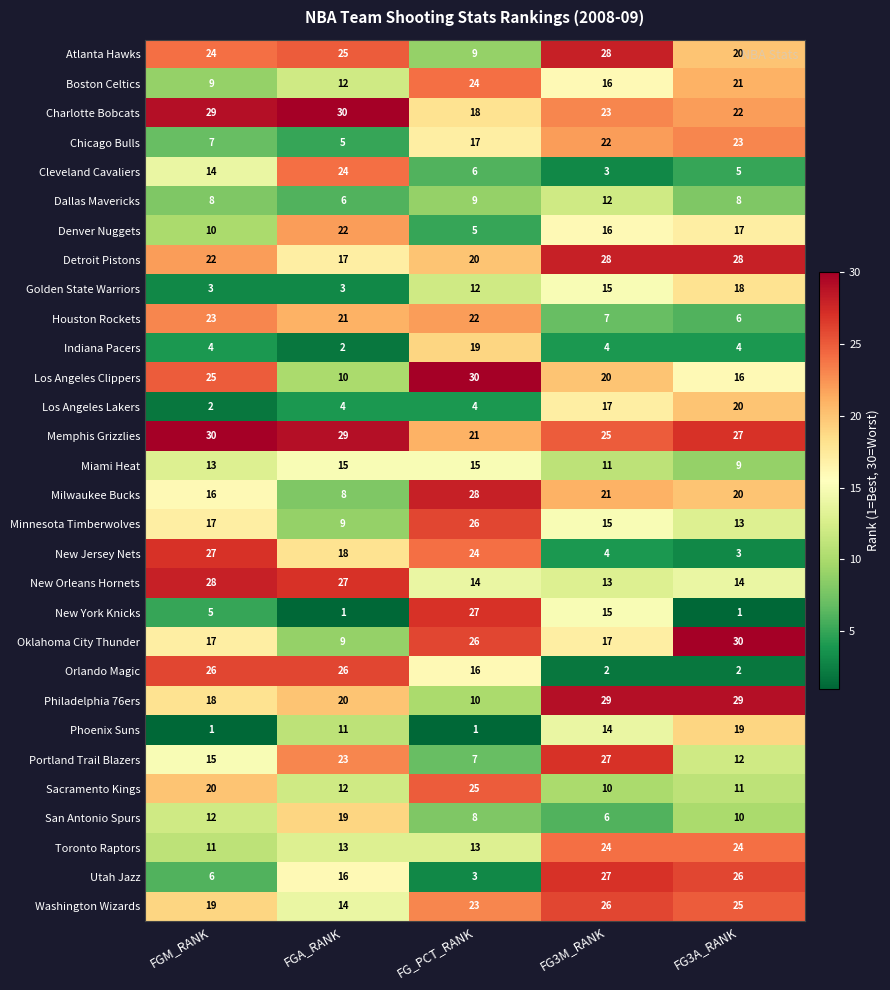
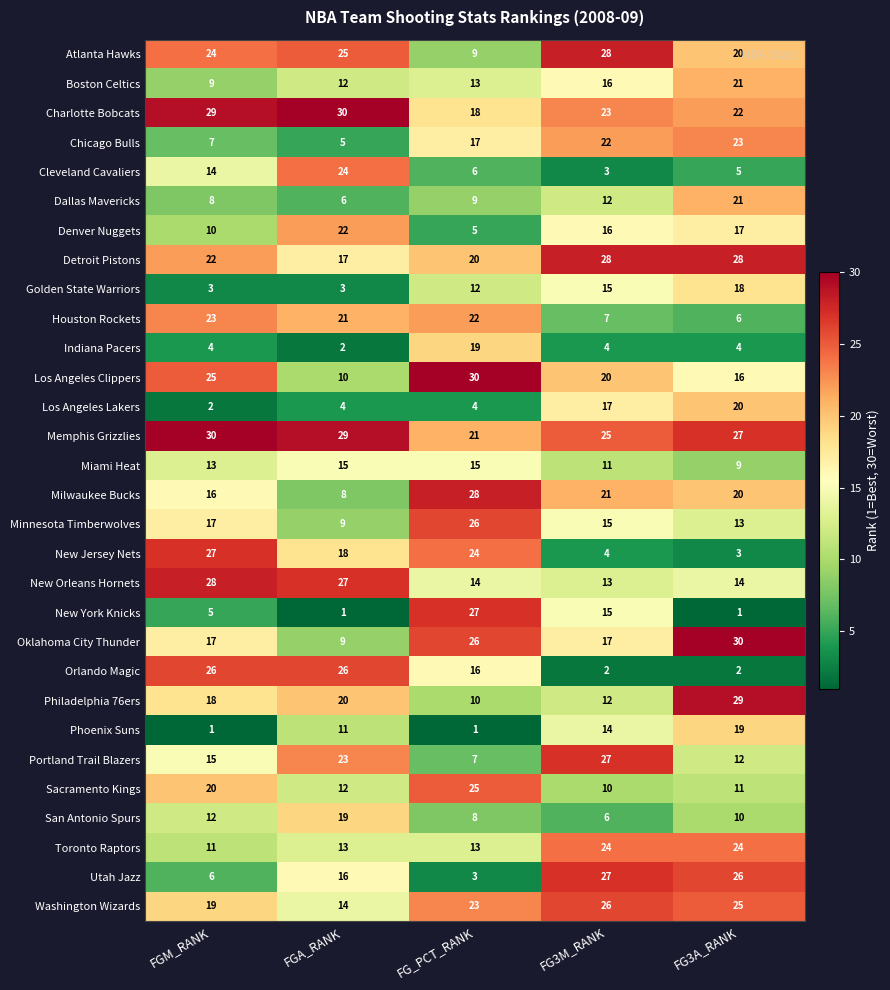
  {
    "Atlanta Hawks": {
      "FGM_RANK": 24,
      "FGA_RANK": 25,
      "FG_PCT_RANK": 9,
      "FG3M_RANK": 28
    },
    "Boston Celtics": {
      "FGM_RANK": 9,
      "FGA_RANK": 12,
-     "FG_PCT_RANK": 24,
+     "FG_PCT_RANK": 13,
      "FG3M_RANK": 16,
      "FG3A_RANK": 21
    },
    "Charlotte Bobcats": {
      "FGM_RANK": 29,
      "FGA_RANK": 30,
      "FG_PCT_RANK": 18,
      "FG3M_RANK": 23,
      "FG3A_RANK": 22
    },
    "Chicago Bulls": {
      "FGM_RANK": 7,
      "FGA_RANK": 5,
      "FG_PCT_RANK": 17,
      "FG3M_RANK": 22,
      "FG3A_RANK": 23
    },
    "Cleveland Cavaliers": {
      "FGM_RANK": 14,
      "FGA_RANK": 24,
      "FG_PCT_RANK": 6,
      "FG3M_RANK": 3,
      "FG3A_RANK": 5
    },
    "Dallas Mavericks": {
      "FGM_RANK": 8,
      "FGA_RANK": 6,
      "FG_PCT_RANK": 9,
      "FG3M_RANK": 12,
-     "FG3A_RANK": 8
+     "FG3A_RANK": 21
    },
    "Denver Nuggets": {
      "FGM_RANK": 10,
      "FGA_RANK": 22,
      "FG_PCT_RANK": 5,
      "FG3M_RANK": 16,
      "FG3A_RANK": 17
    },
    "Detroit Pistons": {
      "FGM_RANK": 22,
      "FGA_RANK": 17,
      "FG_PCT_RANK": 20,
      "FG3M_RANK": 28,
      "FG3A_RANK": 28
    },
    "Golden State Warriors": {
      "FGM_RANK": 3,
      "FGA_RANK": 3,
      "FG_PCT_RANK": 12,
      "FG3M_RANK": 15,
      "FG3A_RANK": 18
    },
    "Houston Rockets": {
      "FGM_RANK": 23,
      "FGA_RANK": 21,
      "FG_PCT_RANK": 22,
      "FG3M_RANK": 7,
      "FG3A_RANK": 6
    },
    "Indiana Pacers": {
      "FGM_RANK": 4,
      "FGA_RANK": 2,
      "FG_PCT_RANK": 19,
      "FG3M_RANK": 4,
      "FG3A_RANK": 4
    },
    "Los Angeles Clippers": {
      "FGM_RANK": 25,
      "FGA_RANK": 10,
      "FG_PCT_RANK": 30,
      "FG3M_RANK": 20,
      "FG3A_RANK": 16
    },
    "Los Angeles Lakers": {
      "FGM_RANK": 2,
      "FGA_RANK": 4,
      "FG_PCT_RANK": 4,
      "FG3M_RANK": 17,
      "FG3A_RANK": 20
    },
    "Memphis Grizzlies": {
      "FGM_RANK": 30,
      "FGA_RANK": 29,
      "FG_PCT_RANK": 21,
      "FG3M_RANK": 25,
      "FG3A_RANK": 27
    },
    "Miami Heat": {
      "FGM_RANK": 13,
      "FGA_RANK": 15,
      "FG_PCT_RANK": 15,
      "FG3M_RANK": 11,
      "FG3A_RANK": 9
    },
    "Milwaukee Bucks": {
      "FGM_RANK": 16,
      "FGA_RANK": 8,
      "FG_PCT_RANK": 28,
      "FG3M_RANK": 21,
      "FG3A_RANK": 20
    },
    "Minnesota Timberwolves": {
      "FGM_RANK": 17,
      "FGA_RANK": 9,
      "FG_PCT_RANK": 26,
      "FG3M_RANK": 15,
      "FG3A_RANK": 13
    },
    "New Jersey Nets": {
      "FGM_RANK": 27,
      "FGA_RANK": 18,
      "FG_PCT_RANK": 24,
      "FG3M_RANK": 4,
      "FG3A_RANK": 3
    },
    "New Orleans Hornets": {
      "FGM_RANK": 28,
      "FGA_RANK": 27,
      "FG_PCT_RANK": 14,
      "FG3M_RANK": 13,
      "FG3A_RANK": 14
    },
    "New York Knicks": {
      "FGM_RANK": 5,
      "FGA_RANK": 1,
      "FG_PCT_RANK": 27,
      "FG3M_RANK": 15,
      "FG3A_RANK": 1
    },
    "Oklahoma City Thunder": {
      "FGM_RANK": 17,
      "FGA_RANK": 9,
      "FG_PCT_RANK": 26,
      "FG3M_RANK": 17,
      "FG3A_RANK": 30
    },
    "Orlando Magic": {
      "FGM_RANK": 26,
      "FGA_RANK": 26,
      "FG_PCT_RANK": 16,
      "FG3M_RANK": 2,
      "FG3A_RANK": 2
    },
    "Philadelphia 76ers": {
      "FGM_RANK": 18,
      "FGA_RANK": 20,
      "FG_PCT_RANK": 10,
-     "FG3M_RANK": 29,
+     "FG3M_RANK": 12,
      "FG3A_RANK": 29
    },
    "Phoenix Suns": {
      "FGM_RANK": 1,
      "FGA_RANK": 11,
      "FG_PCT_RANK": 1,
      "FG3M_RANK": 14,
      "FG3A_RANK": 19
    },
    "Portland Trail Blazers": {
      "FGM_RANK": 15,
      "FGA_RANK": 23,
      "FG_PCT_RANK": 7,
      "FG3M_RANK": 27,
      "FG3A_RANK": 12
    },
    "Sacramento Kings": {
      "FGM_RANK": 20,
      "FGA_RANK": 12,
      "FG_PCT_RANK": 25,
      "FG3M_RANK": 10,
      "FG3A_RANK": 11
    },
    "San Antonio Spurs": {
      "FGM_RANK": 12,
      "FGA_RANK": 19,
      "FG_PCT_RANK": 8,
      "FG3M_RANK": 6,
      "FG3A_RANK": 10
    },
    "Toronto Raptors": {
      "FGM_RANK": 11,
      "FGA_RANK": 13,
      "FG_PCT_RANK": 13,
      "FG3M_RANK": 24,
      "FG3A_RANK": 24
    },
    "Utah Jazz": {
      "FGM_RANK": 6,
      "FGA_RANK": 16,
      "FG_PCT_RANK": 3,
      "FG3M_RANK": 27,
      "FG3A_RANK": 26
    },
    "Washington Wizards": {
      "FGM_RANK": 19,
      "FGA_RANK": 14,
      "FG_PCT_RANK": 23,
      "FG3M_RANK": 26,
      "FG3A_RANK": 25
    }
  }
